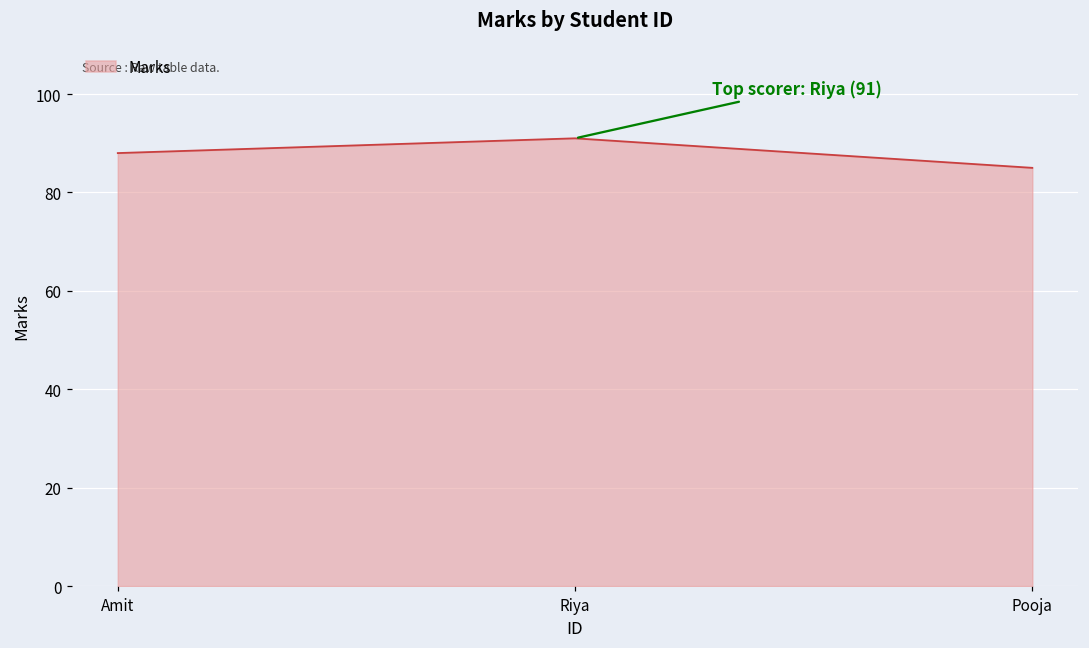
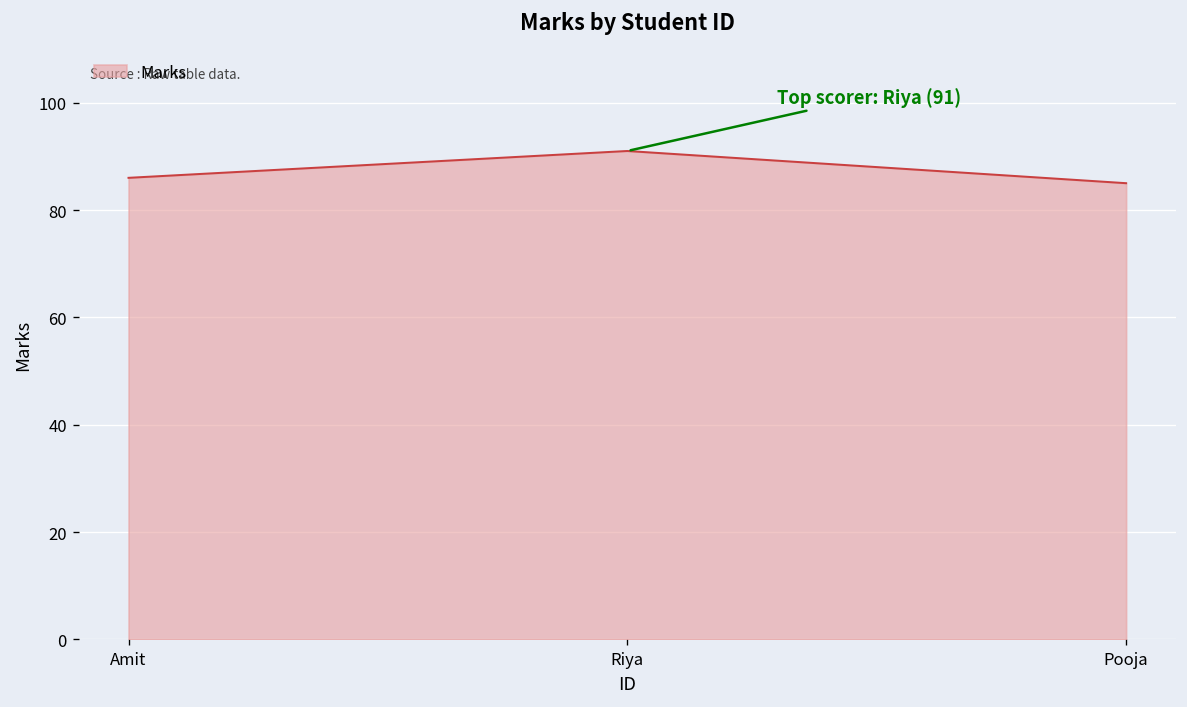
  {
-   "Amit": 88,
+   "Amit": 86,
    "Pooja": 85
  }
